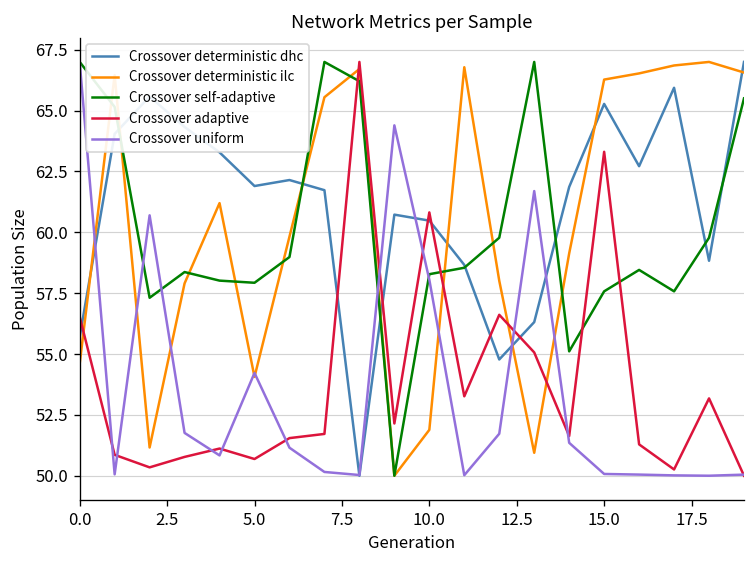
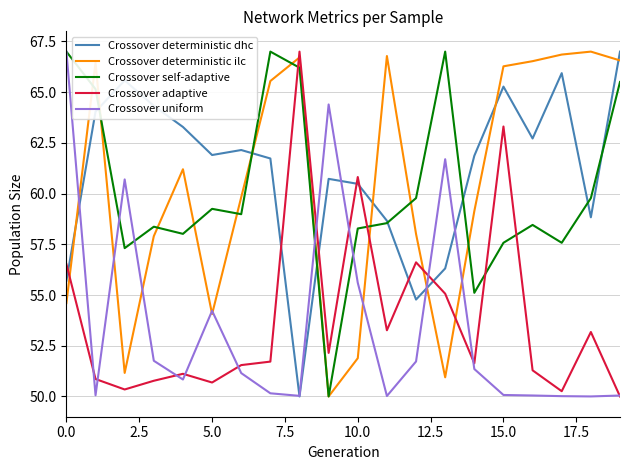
  {
    "Crossover deterministic dhc": {
      "0.0": 55.7,
      "5.0": 61.9,
      "10.0": 60.5,
      "15.0": 65.3
    },
    "Crossover deterministic ilc": {
      "0.0": 54.6,
      "5.0": 54.1,
      "10.0": 51.9,
      "15.0": 66.3
    },
    "Crossover self-adaptive": {
-     "5.0": 57.9,
+     "5.0": 59.2,
      "10.0": 58.3,
      "15.0": 57.6
    },
    "Crossover adaptive": {
      "0.0": 56.5,
      "5.0": 50.7,
      "10.0": 60.8,
      "15.0": 63.3
    },
    "Crossover uniform": {
      "5.0": 54.2,
-     "10.0": 58.1,
+     "10.0": 55.6,
      "15.0": 50.1
    }
  }
